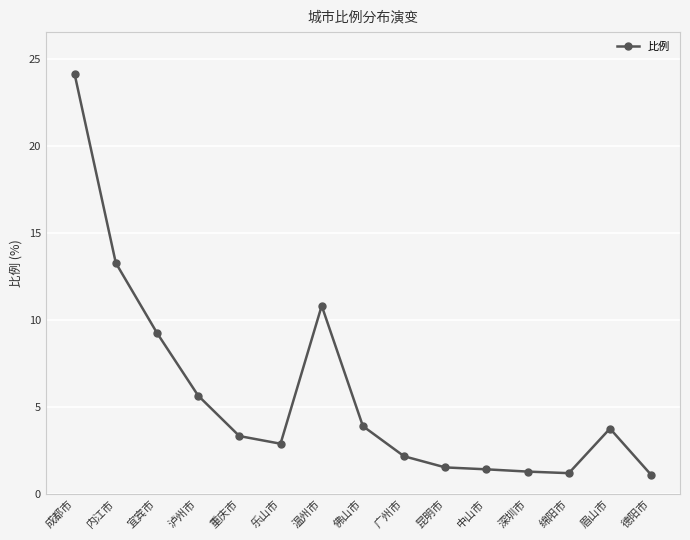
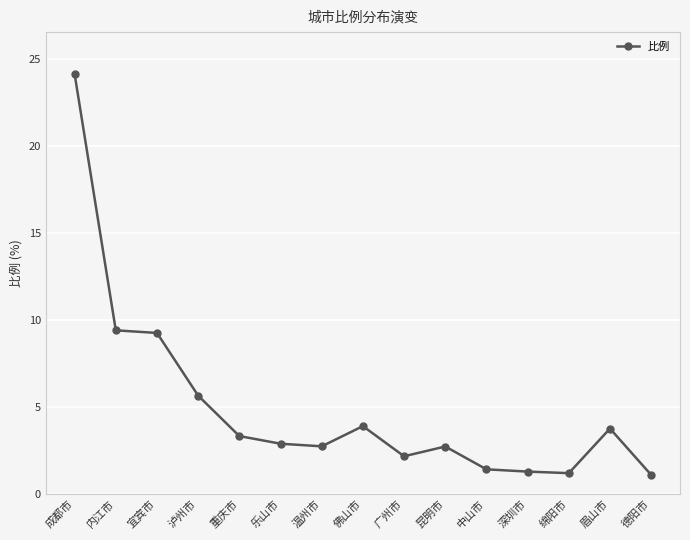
  {
    "成都市": 24.1,
-   "内江市": 13.3,
+   "内江市": 9.4,
    "宜宾市": 9.3,
    "泸州市": 5.7,
    "重庆市": 3.3,
    "乐山市": 2.9,
-   "温州市": 10.8,
+   "温州市": 2.7,
    "佛山市": 3.9,
    "广州市": 2.2,
-   "昆明市": 1.5,
+   "昆明市": 2.7,
    "中山市": 1.4,
    "深圳市": 1.3,
    "绵阳市": 1.2,
    "眉山市": 3.8,
    "德阳市": 1.1
  }
